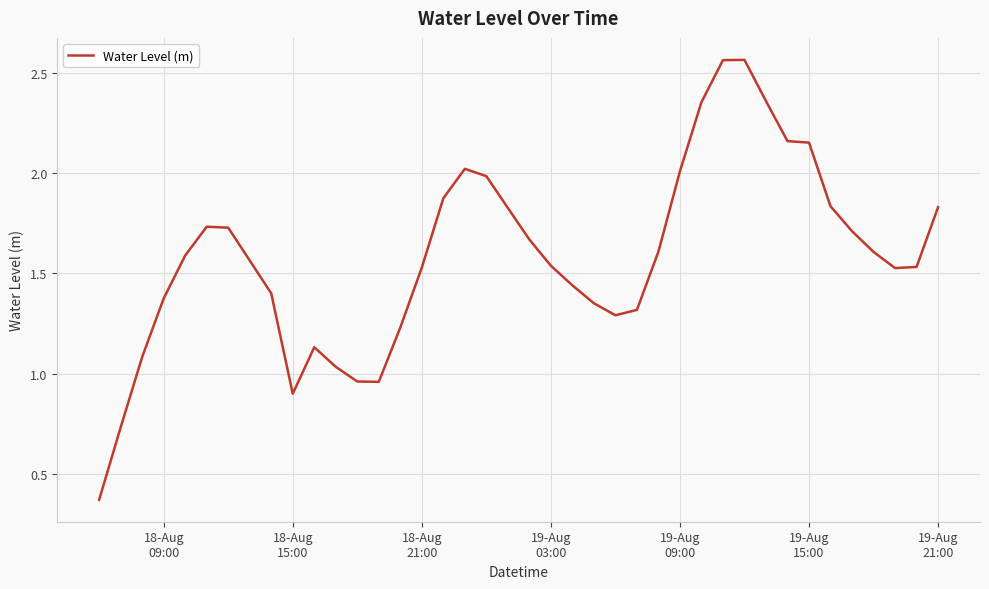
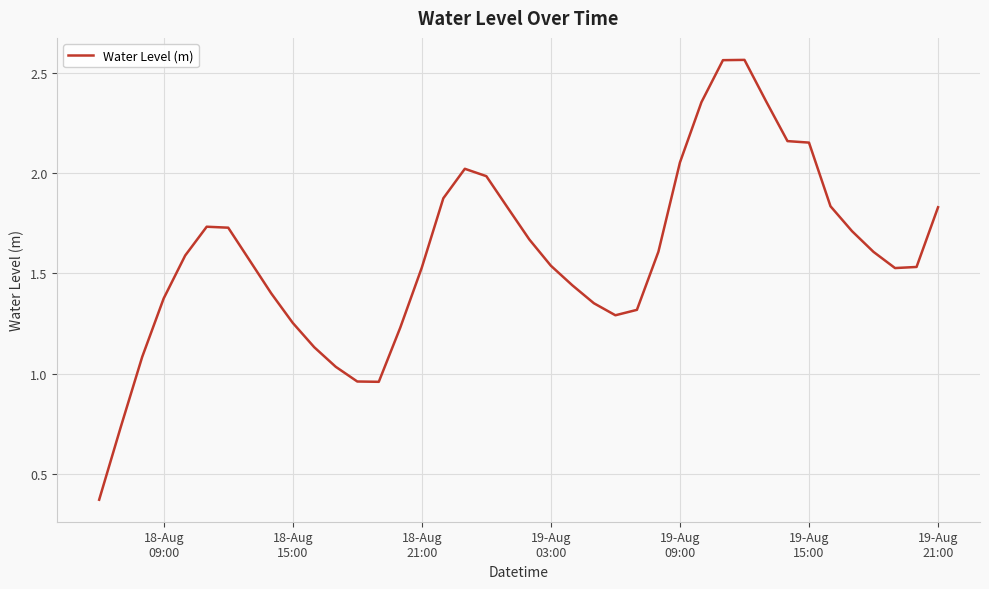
  {
    "18-Aug 09:00": 1.38,
-   "18-Aug 15:00": 0.90,
+   "18-Aug 15:00": 1.25,
    "18-Aug 21:00": 1.53,
    "19-Aug 03:00": 1.54,
-   "19-Aug 09:00": 2.01,
+   "19-Aug 09:00": 2.05,
    "19-Aug 15:00": 2.15,
    "19-Aug 21:00": 1.83
  }
